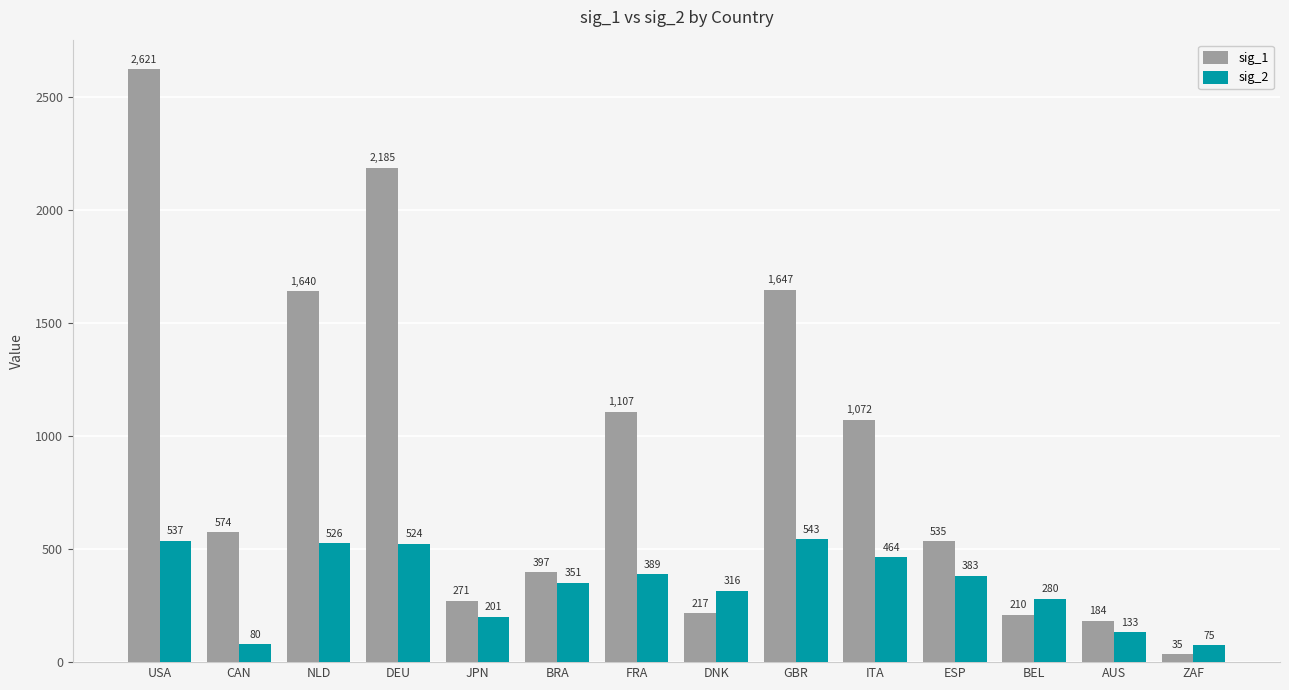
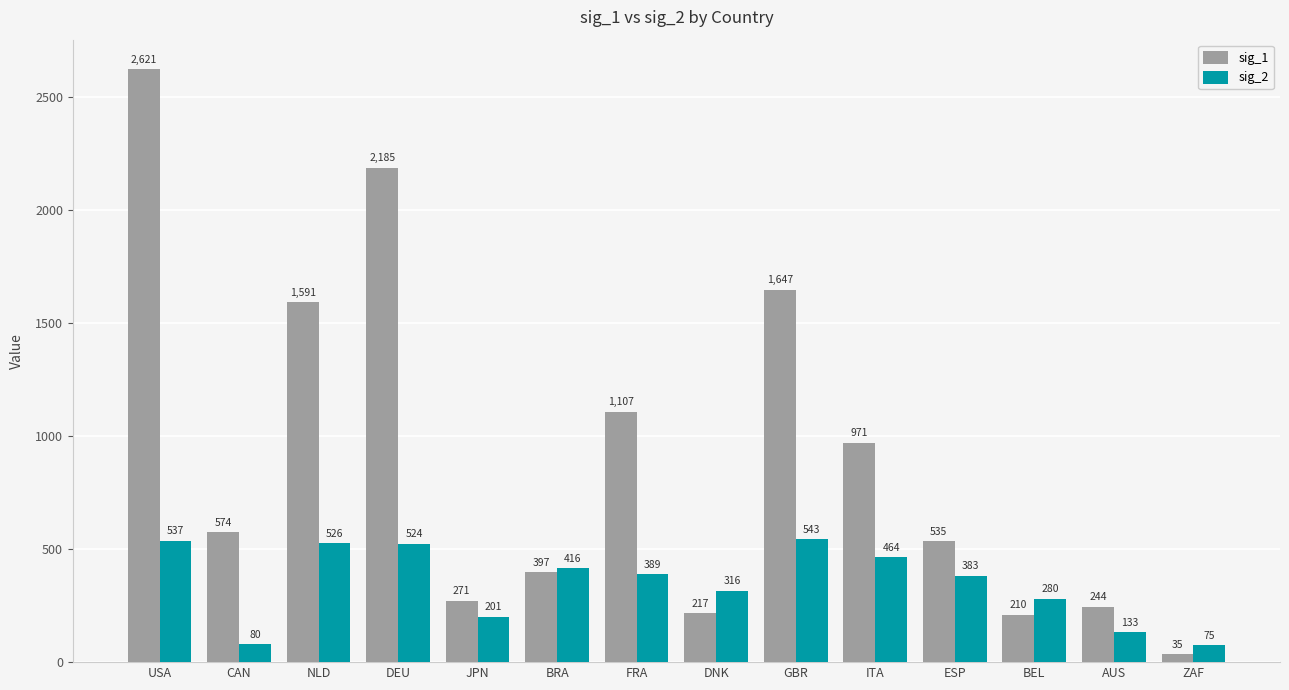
  {
    "sig_1": {
      "USA": "2,621",
      "CAN": "574",
-     "NLD": "1,640",
+     "NLD": "1,591",
      "DEU": "2,185",
      "JPN": "271",
      "BRA": "397",
      "FRA": "1,107",
      "DNK": "217",
      "GBR": "1,647",
-     "ITA": "1,072",
+     "ITA": "971",
      "ESP": "535",
      "BEL": "210",
-     "AUS": "184",
+     "AUS": "244",
      "ZAF": "35"
    },
    "sig_2": {
      "USA": "537",
      "CAN": "80",
      "NLD": "526",
      "DEU": "524",
      "JPN": "201",
-     "BRA": "351",
+     "BRA": "416",
      "FRA": "389",
      "DNK": "316",
      "GBR": "543",
      "ITA": "464",
      "ESP": "383",
      "BEL": "280",
      "AUS": "133",
      "ZAF": "75"
    }
  }
